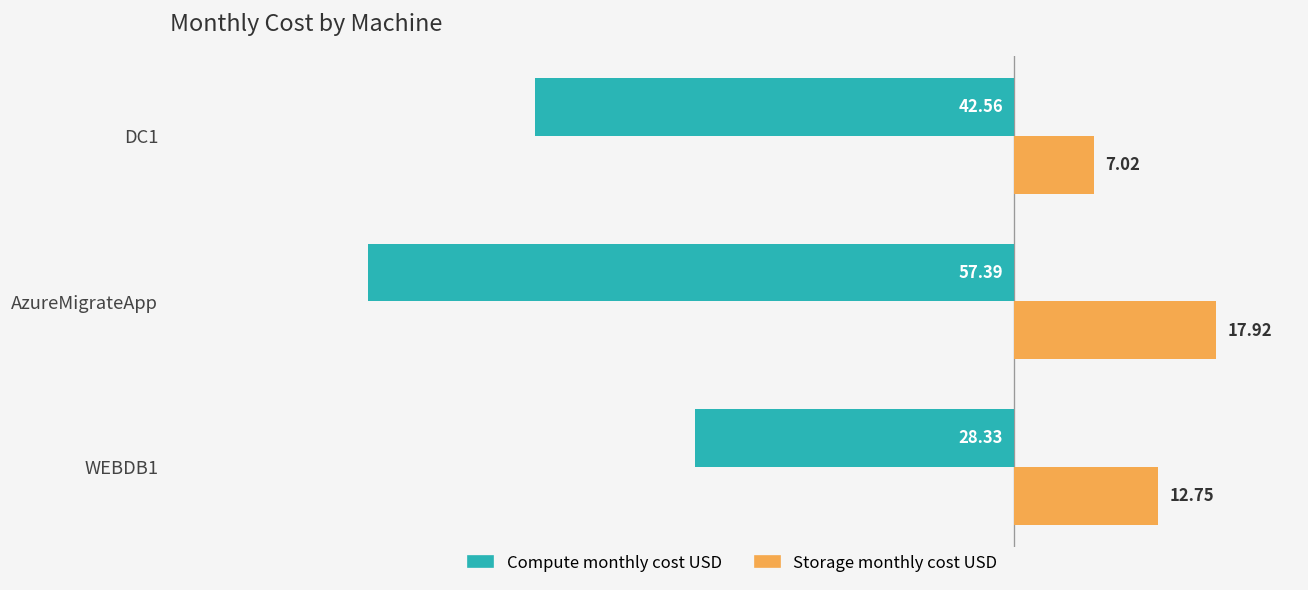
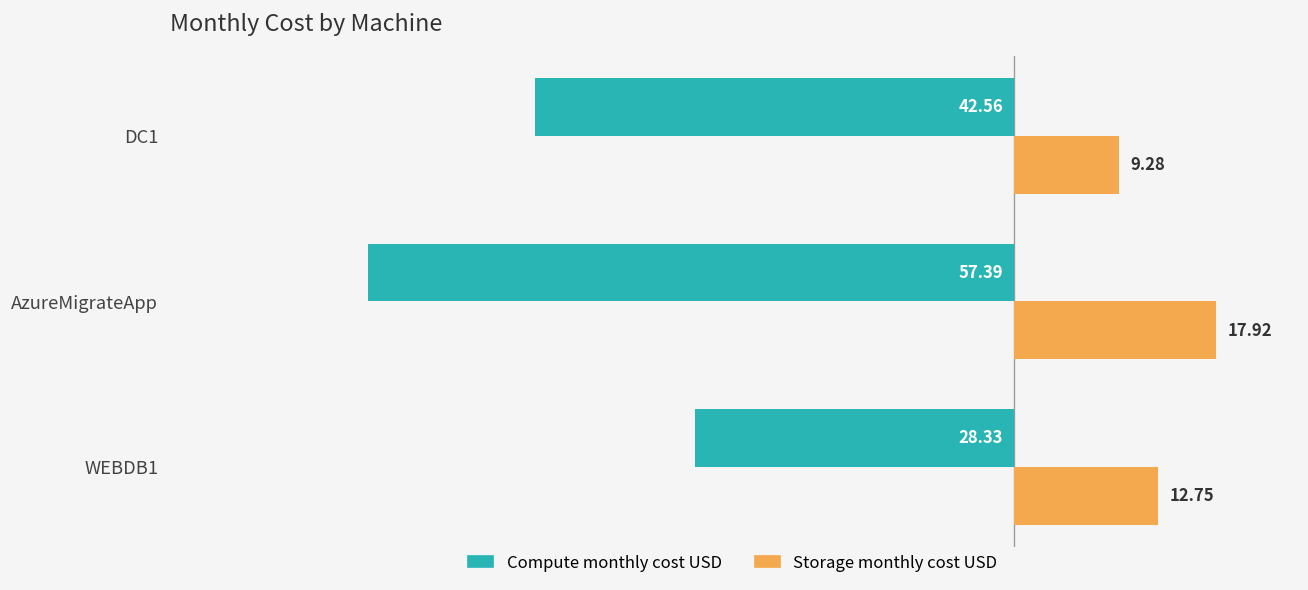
  {
    "Storage monthly cost USD": {
-     "DC1": 7.02,
+     "DC1": 9.28,
      "AzureMigrateApp": 17.92,
      "WEBDB1": 12.75
    }
  }
